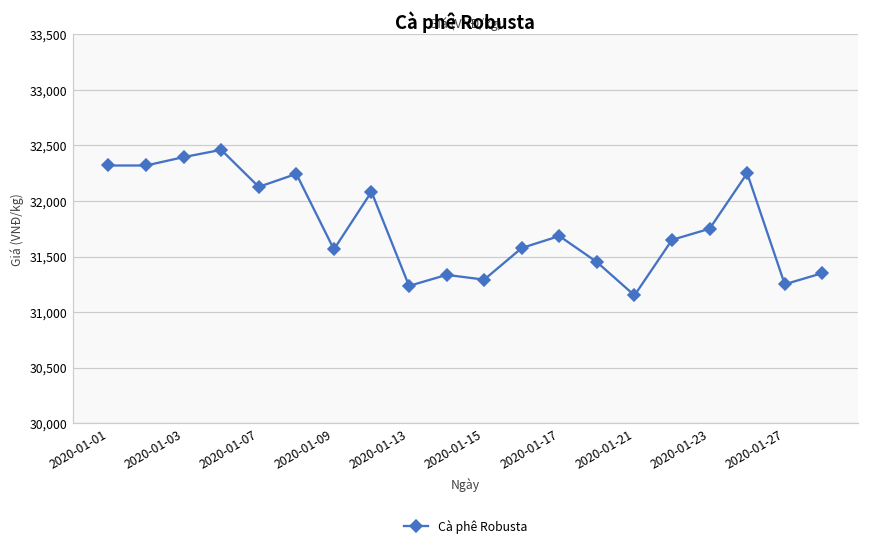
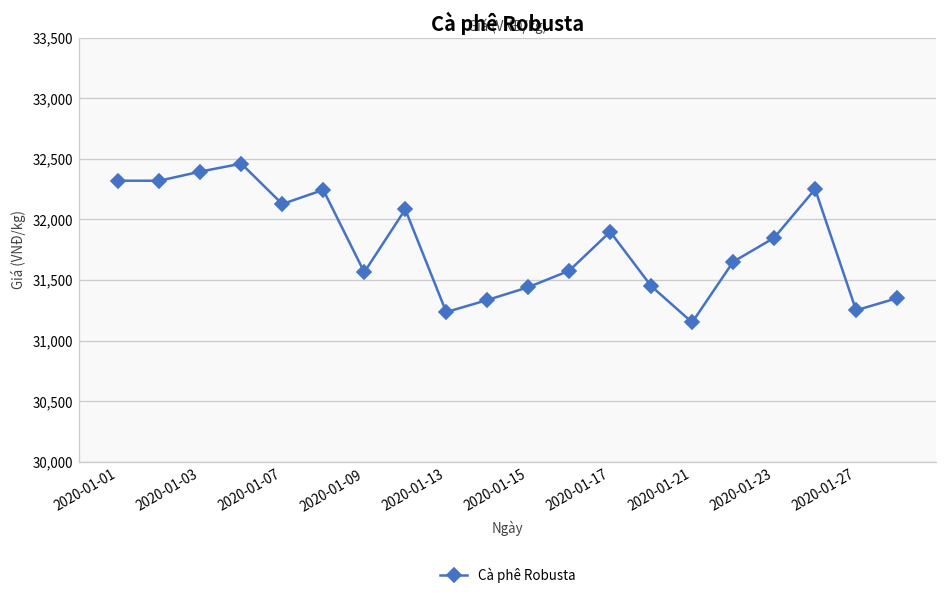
  {
    "2020-01-01": "32,320",
    "2020-01-03": "32,400",
    "2020-01-07": "32,130",
    "2020-01-09": "31,560",
    "2020-01-13": "31,240",
-   "2020-01-15": "31,290",
-   "2020-01-17": "31,680",
+   "2020-01-15": "31,440",
+   "2020-01-17": "31,900",
    "2020-01-21": "31,150",
-   "2020-01-23": "31,750",
+   "2020-01-23": "31,850",
    "2020-01-27": "31,250"
  }
